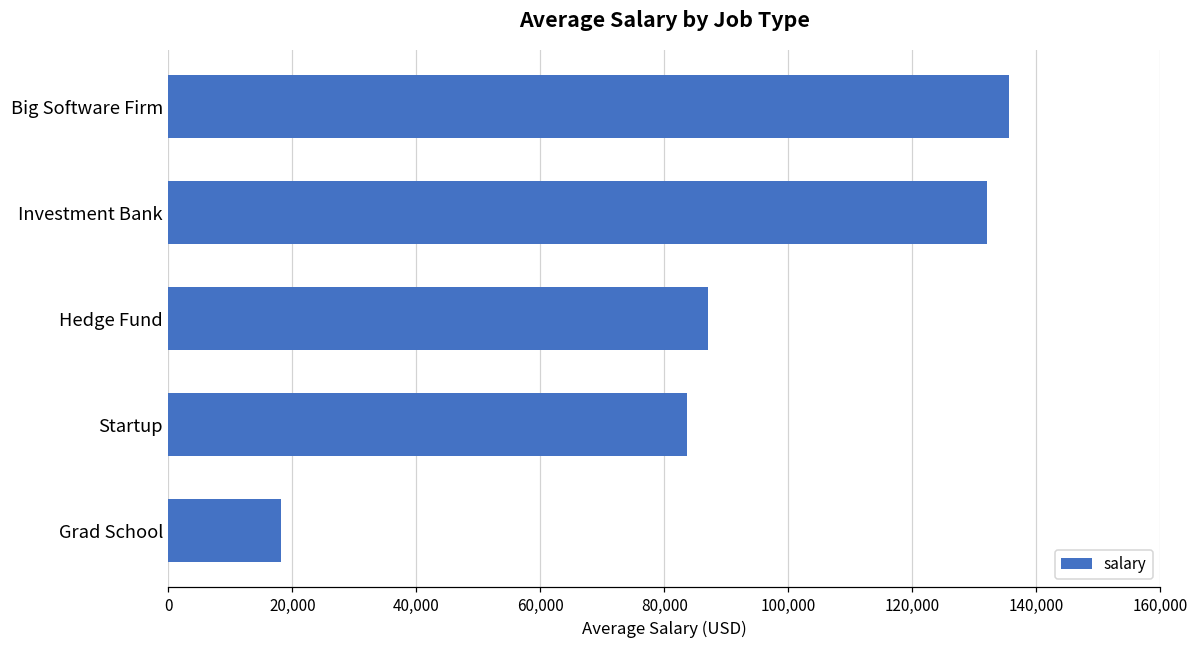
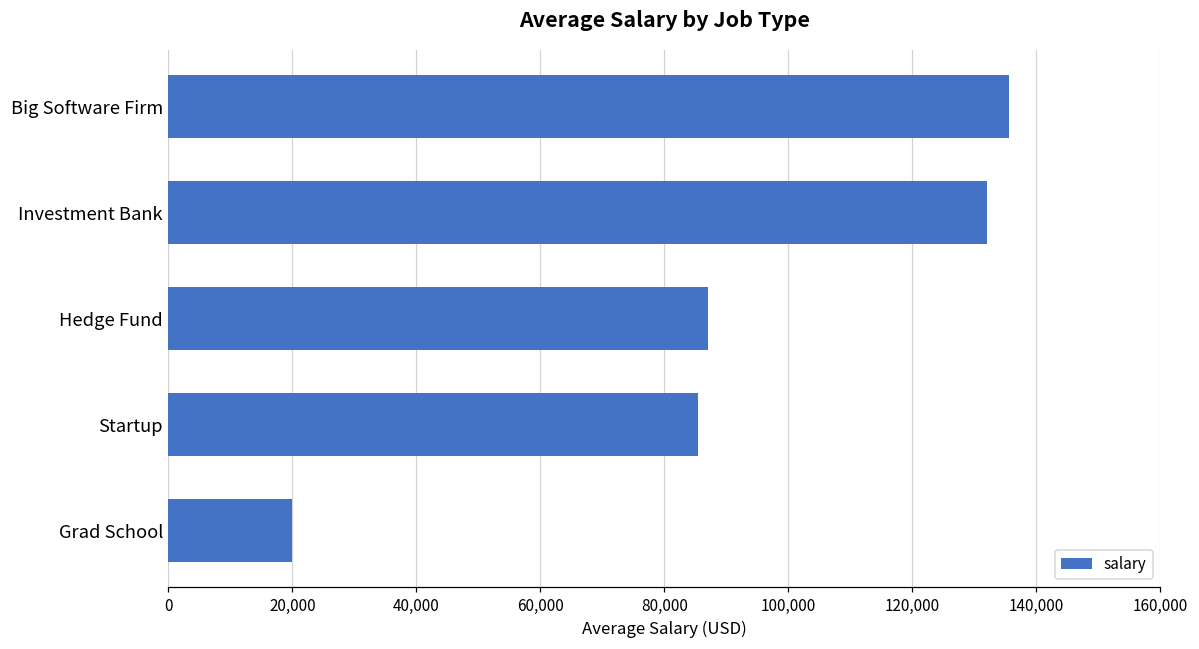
  {
    "Big Software Firm": "136,000",
    "Investment Bank": "132,000",
    "Hedge Fund": "87,000",
-   "Startup": "84,000",
-   "Grad School": "18,000"
+   "Startup": "85,000",
+   "Grad School": "20,000"
  }
